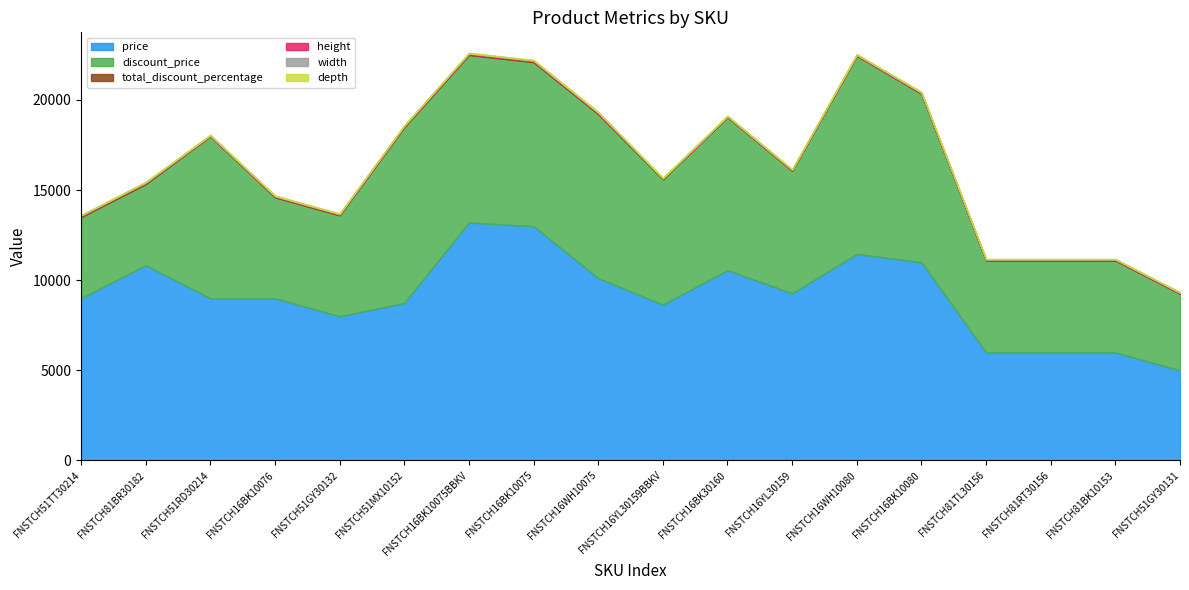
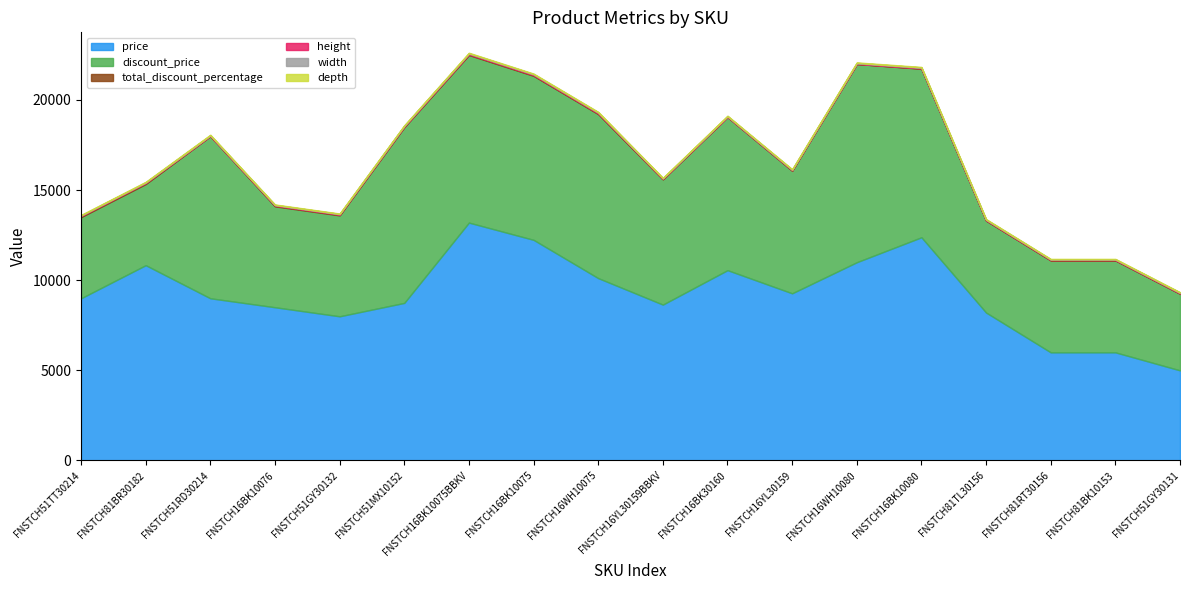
  {
    "price": {
      "FNSTCH51TT30214": 9000,
      "FNSTCH81BR30182": 10800,
      "FNSTCH51RD30214": 9000,
-     "FNSTCH16BK10076": 9000,
+     "FNSTCH16BK10076": 8500,
      "FNSTCH51GY30132": 8000,
      "FNSTCH51MX10152": 8700,
      "FNSTCH16BK10075BBKV": 13200,
-     "FNSTCH16BK10075": 13000,
+     "FNSTCH16BK10075": 12200,
      "FNSTCH16WH10075": 10100,
      "FNSTCH16YL30159BBKV": 8600,
      "FNSTCH16BK30160": 10600,
      "FNSTCH16YL30159": 9300,
-     "FNSTCH16WH10080": 11500,
-     "FNSTCH16BK10080": 11000,
-     "FNSTCH81TL30156": 6000,
+     "FNSTCH16WH10080": 11000,
+     "FNSTCH16BK10080": 12400,
+     "FNSTCH81TL30156": 8200,
      "FNSTCH81RT30156": 6000,
      "FNSTCH81BK10153": 6000,
      "FNSTCH51GY30131": 5000
    }
  }
